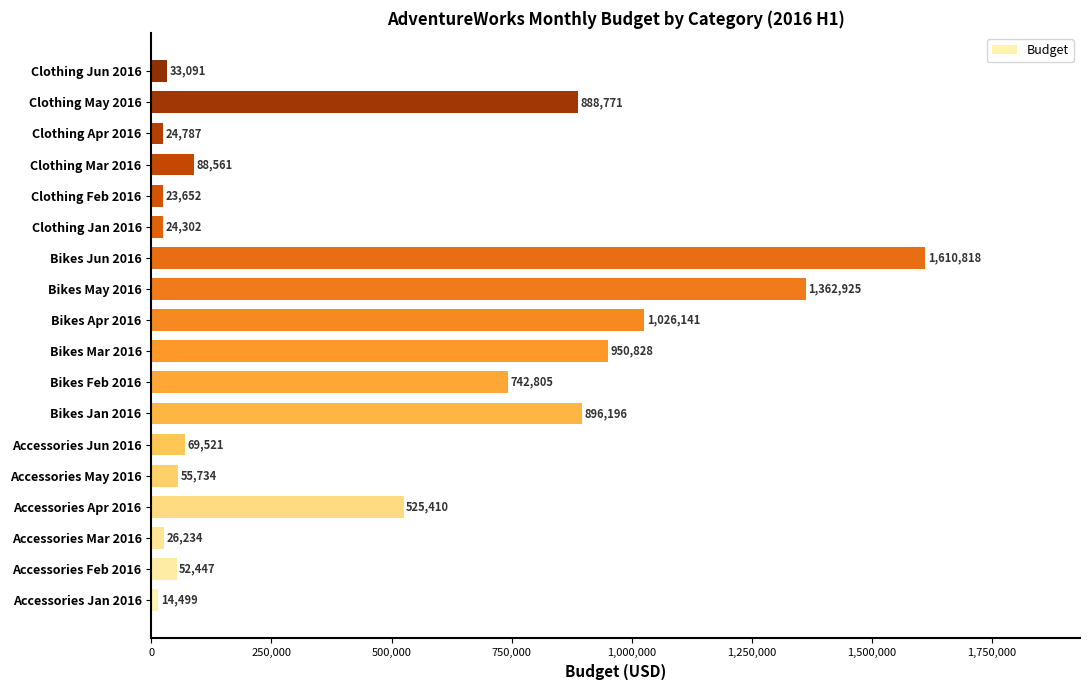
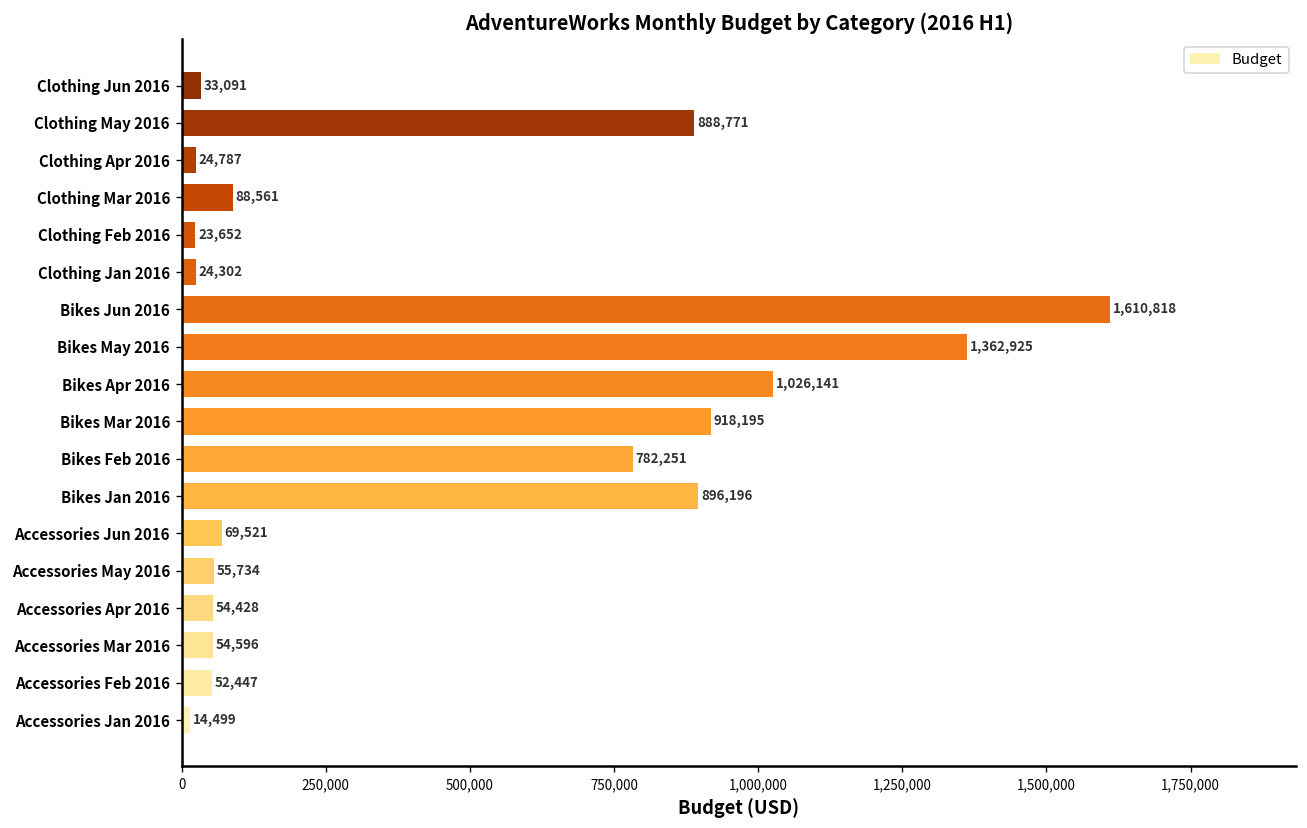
  {
    "Clothing Jun 2016": "33,091",
    "Clothing May 2016": "888,771",
    "Clothing Apr 2016": "24,787",
    "Clothing Mar 2016": "88,561",
    "Clothing Feb 2016": "23,652",
    "Clothing Jan 2016": "24,302",
    "Bikes Jun 2016": "1,610,818",
    "Bikes May 2016": "1,362,925",
    "Bikes Apr 2016": "1,026,141",
-   "Bikes Mar 2016": "950,828",
-   "Bikes Feb 2016": "742,805",
+   "Bikes Mar 2016": "918,195",
+   "Bikes Feb 2016": "782,251",
    "Bikes Jan 2016": "896,196",
    "Accessories Jun 2016": "69,521",
    "Accessories May 2016": "55,734",
-   "Accessories Apr 2016": "525,410",
-   "Accessories Mar 2016": "26,234",
+   "Accessories Apr 2016": "54,428",
+   "Accessories Mar 2016": "54,596",
    "Accessories Feb 2016": "52,447",
    "Accessories Jan 2016": "14,499"
  }
